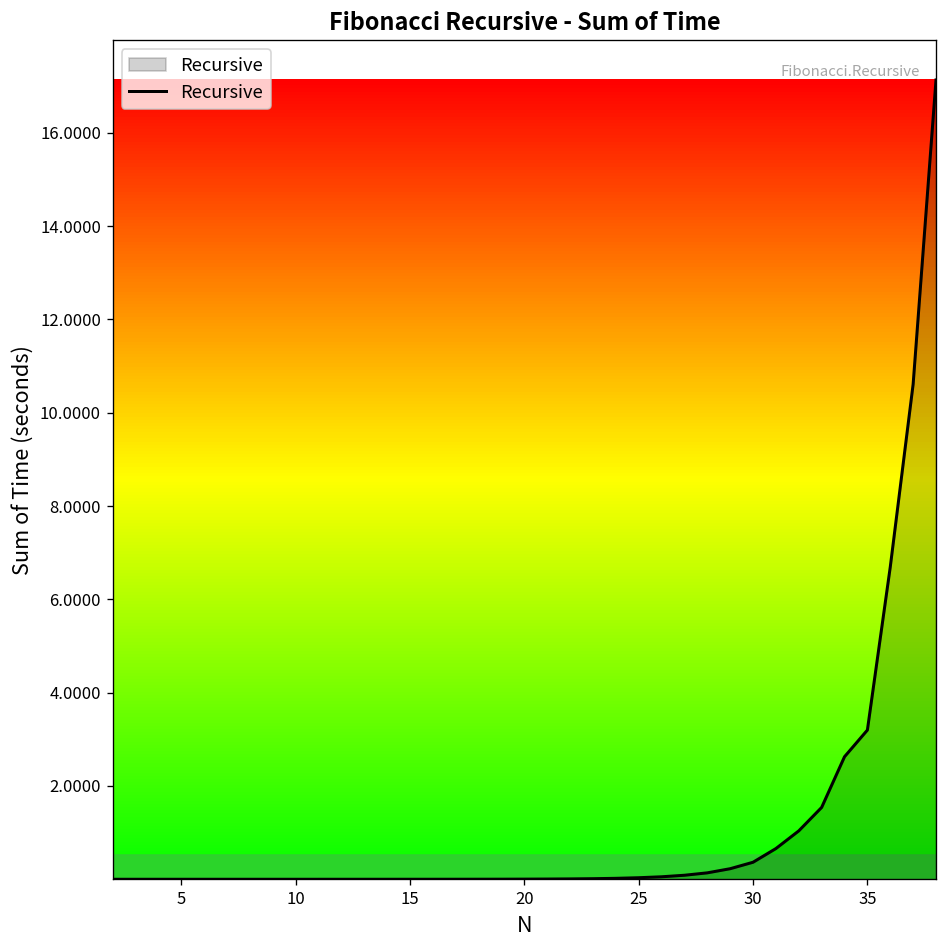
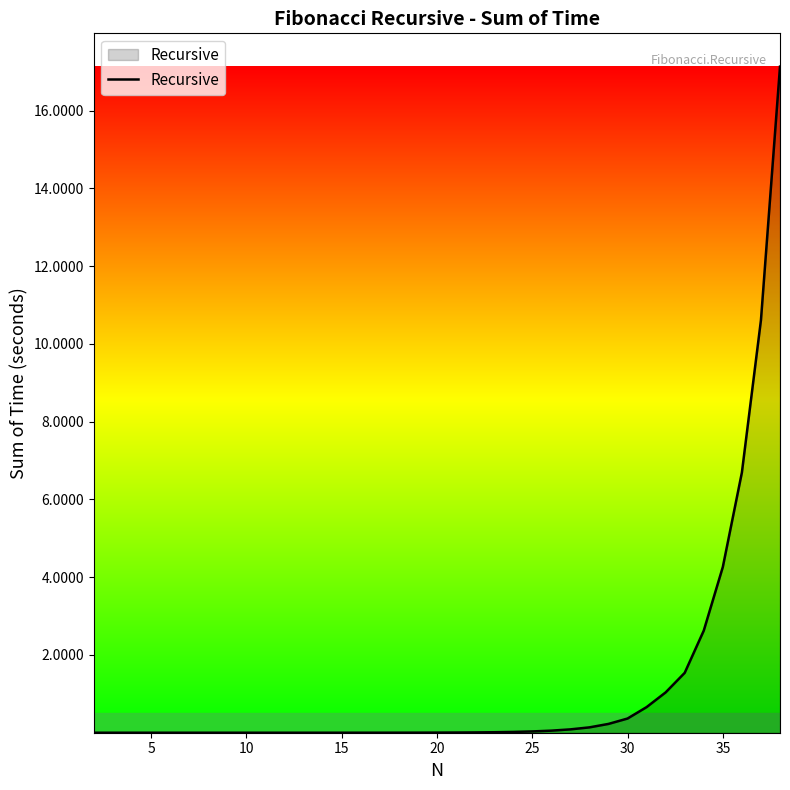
  {
-   "35": 3.2
+   "35": 4.3
  }
